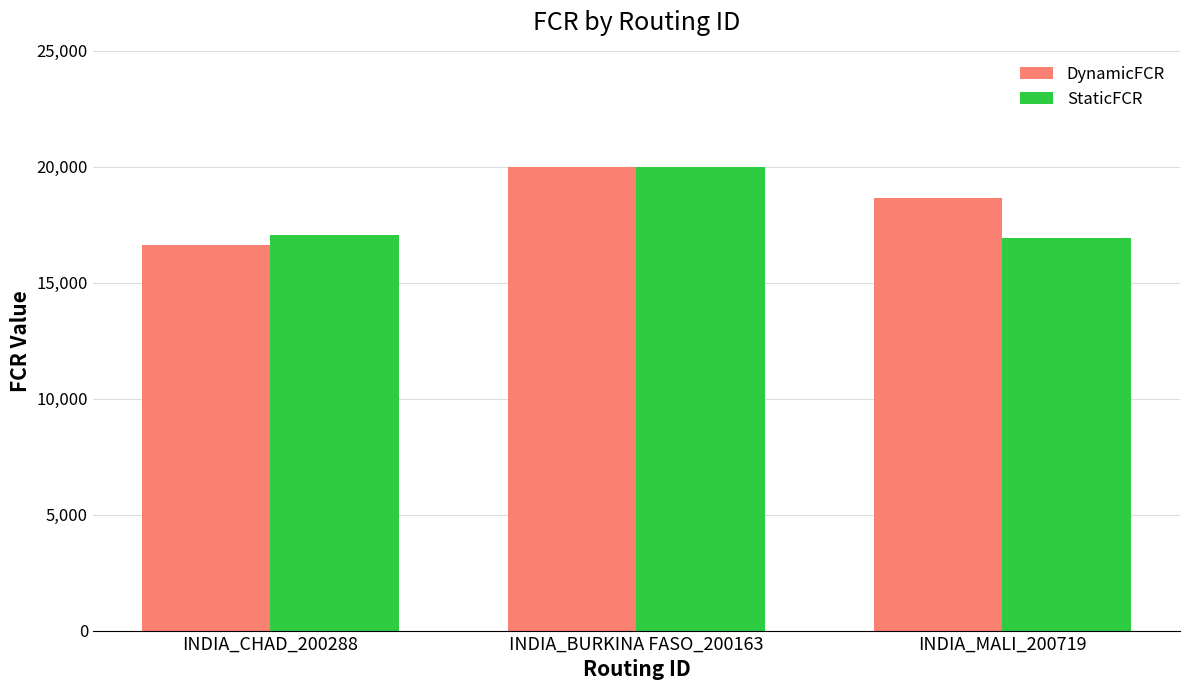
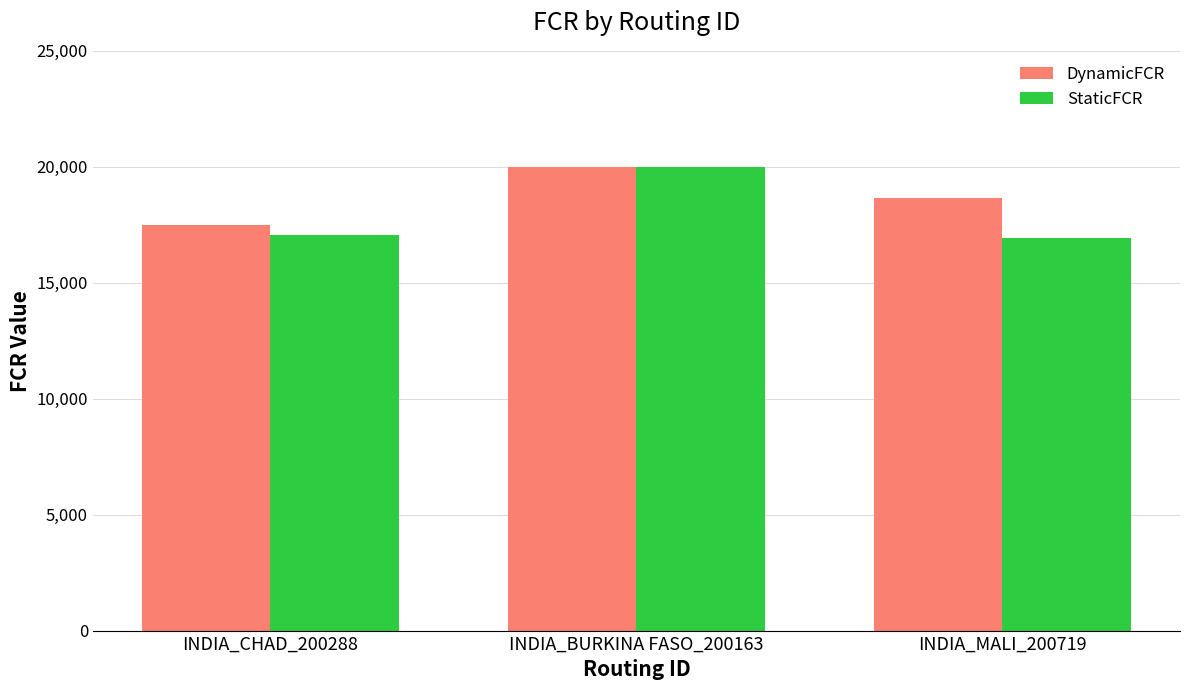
  {
    "DynamicFCR": {
-     "INDIA_CHAD_200288": "16,600",
+     "INDIA_CHAD_200288": "17,500",
      "INDIA_BURKINA FASO_200163": "20,000",
      "INDIA_MALI_200719": "18,600"
    },
    "StaticFCR": {
      "INDIA_CHAD_200288": "17,100",
      "INDIA_BURKINA FASO_200163": "20,000",
      "INDIA_MALI_200719": "16,900"
    }
  }
